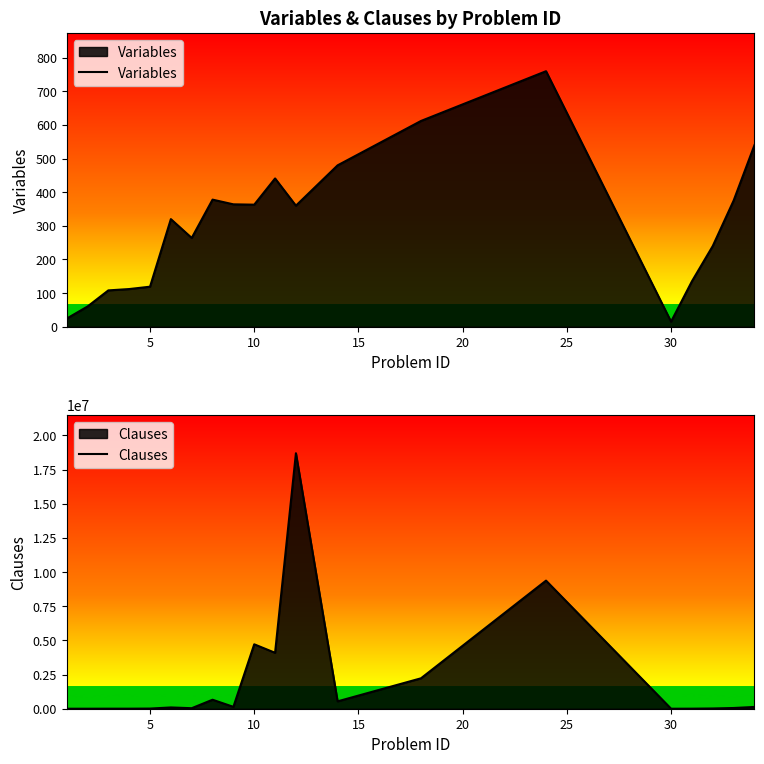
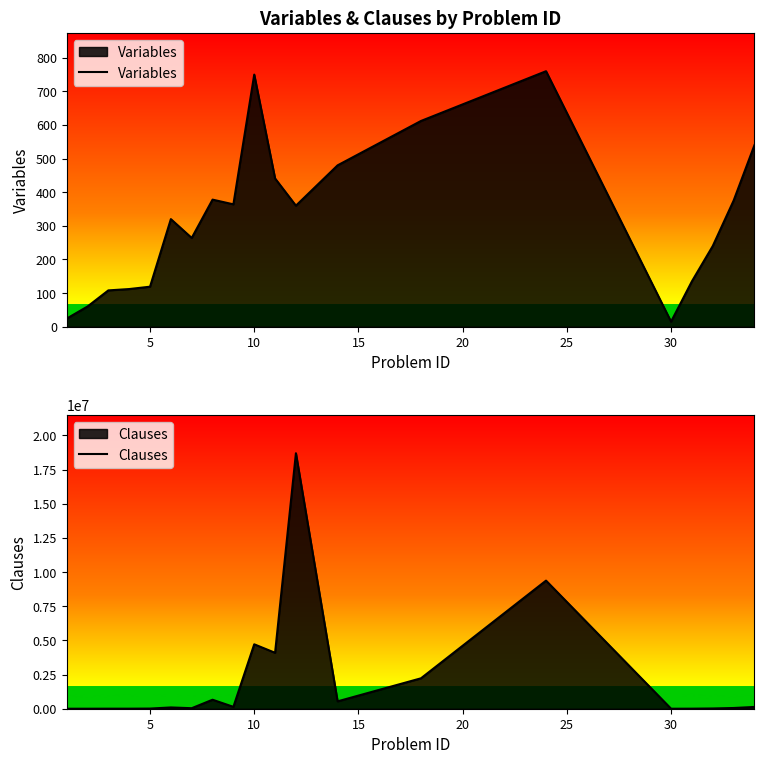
  {
    "Variables & Clauses by Problem ID": {
      "5": 120,
-     "10": 360,
+     "10": 750,
      "30": 20
    }
  }
